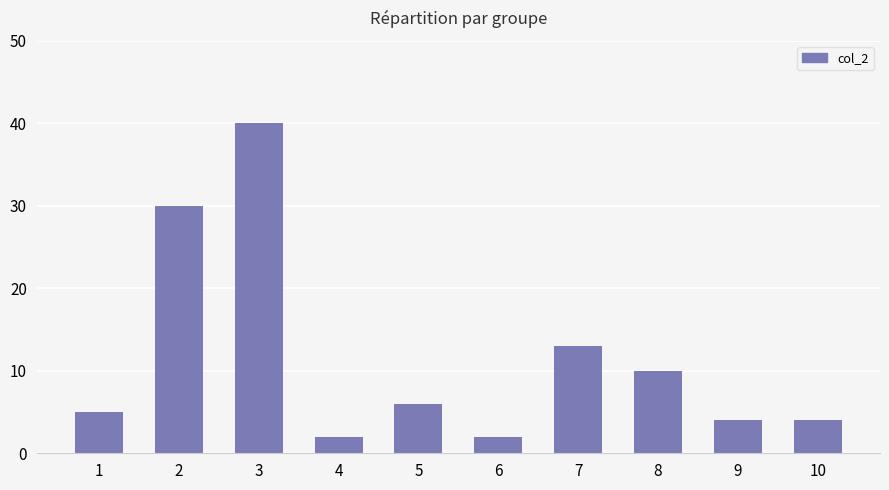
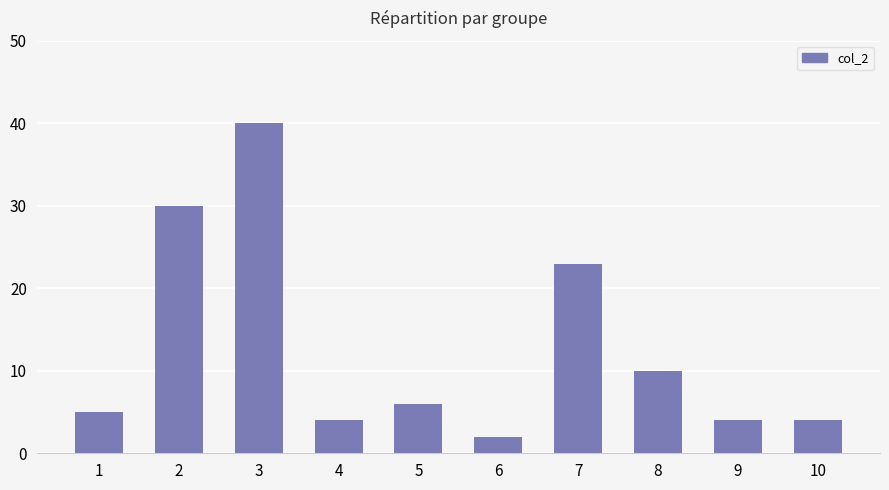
  {
    "1": 5,
    "2": 30,
    "3": 40,
-   "4": 2,
+   "4": 4,
    "5": 6,
    "6": 2,
-   "7": 13,
+   "7": 23,
    "8": 10,
    "9": 4,
    "10": 4
  }
